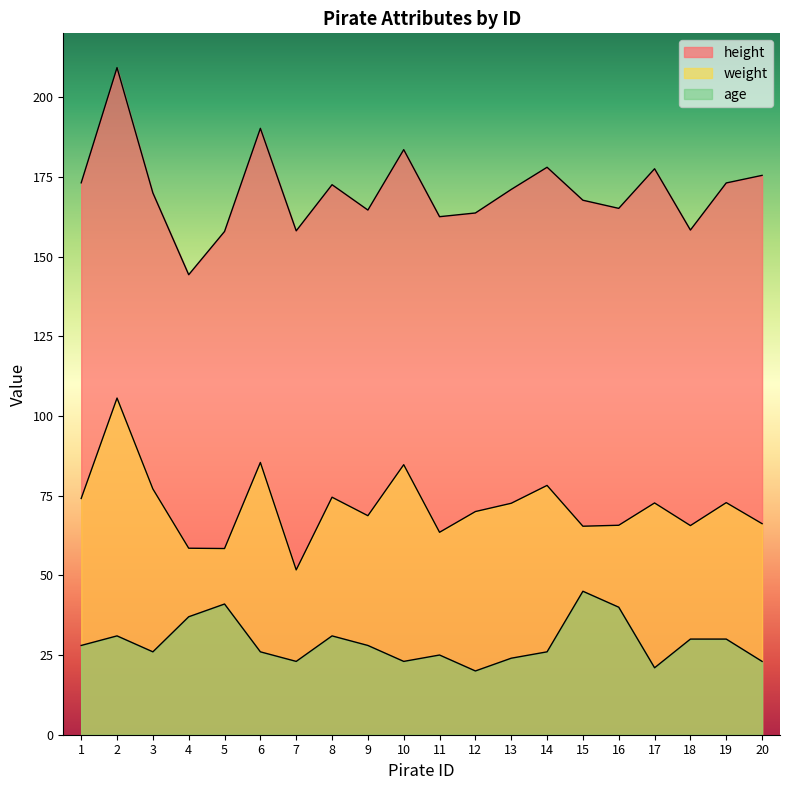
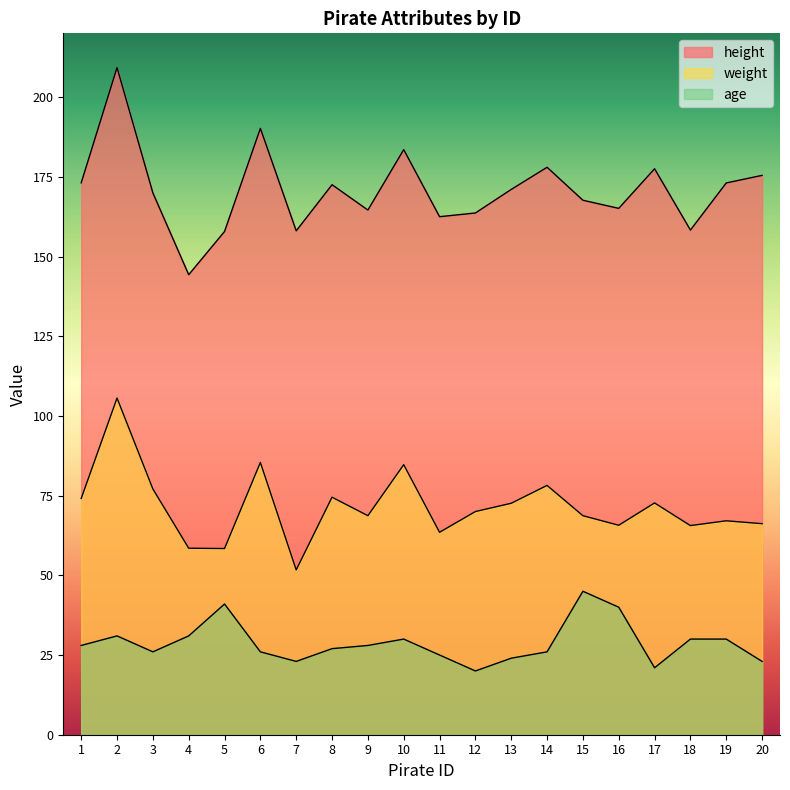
  {
    "height": {
      "1": 173,
      "2": 209,
      "3": 170,
      "4": 144,
      "5": 158,
      "6": 190,
      "7": 158,
      "8": 173,
      "9": 165,
      "10": 184,
      "11": 162,
      "12": 164,
      "13": 171,
      "14": 178,
      "15": 168,
      "16": 165,
      "17": 178,
      "18": 158,
      "19": 173,
      "20": 175
    },
    "weight": {
      "1": 74,
      "2": 106,
      "3": 77,
      "4": 59,
      "5": 58,
      "6": 85,
      "7": 52,
      "8": 75,
      "9": 69,
      "10": 85,
      "11": 64,
      "12": 70,
      "13": 73,
      "14": 78,
-     "15": 65,
+     "15": 69,
      "16": 66,
      "17": 73,
      "18": 66,
-     "19": 73,
+     "19": 67,
      "20": 66
    },
    "age": {
      "1": 28,
      "2": 31,
      "3": 26,
-     "4": 37,
+     "4": 31,
      "5": 41,
      "6": 26,
      "7": 23,
-     "8": 31,
+     "8": 27,
      "9": 28,
-     "10": 23,
+     "10": 30,
      "11": 25,
      "12": 20,
      "13": 24,
      "14": 26,
      "15": 45,
      "16": 40,
      "17": 21,
      "18": 30,
      "19": 30,
      "20": 23
    }
  }
